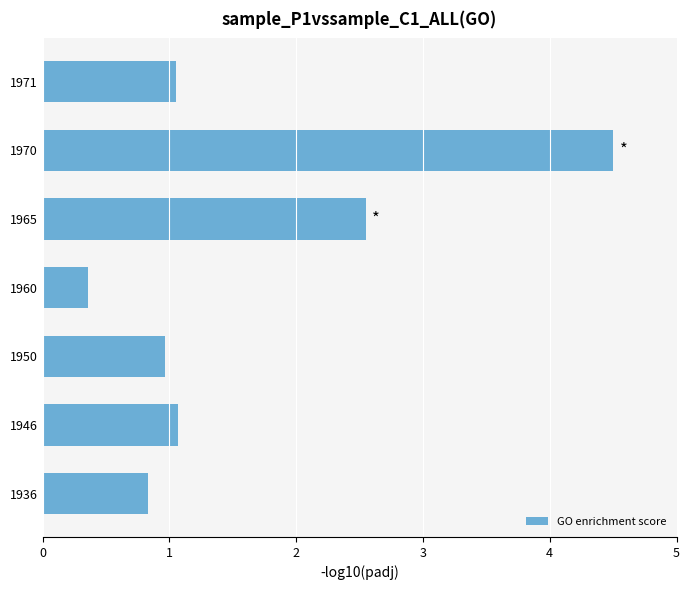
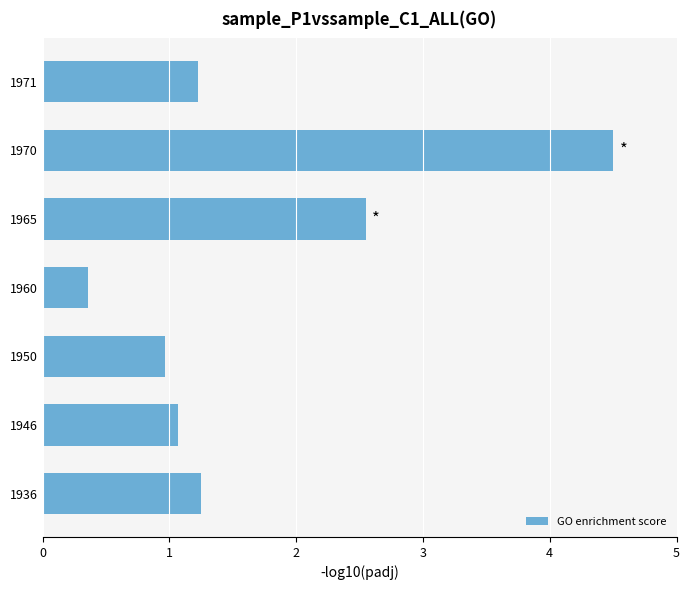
  {
-   "1971": 1.05,
+   "1971": 1.22,
    "1970": 4.50,
    "1965": 2.55,
    "1960": 0.36,
    "1950": 0.97,
    "1946": 1.07,
-   "1936": 0.83
+   "1936": 1.25
  }
